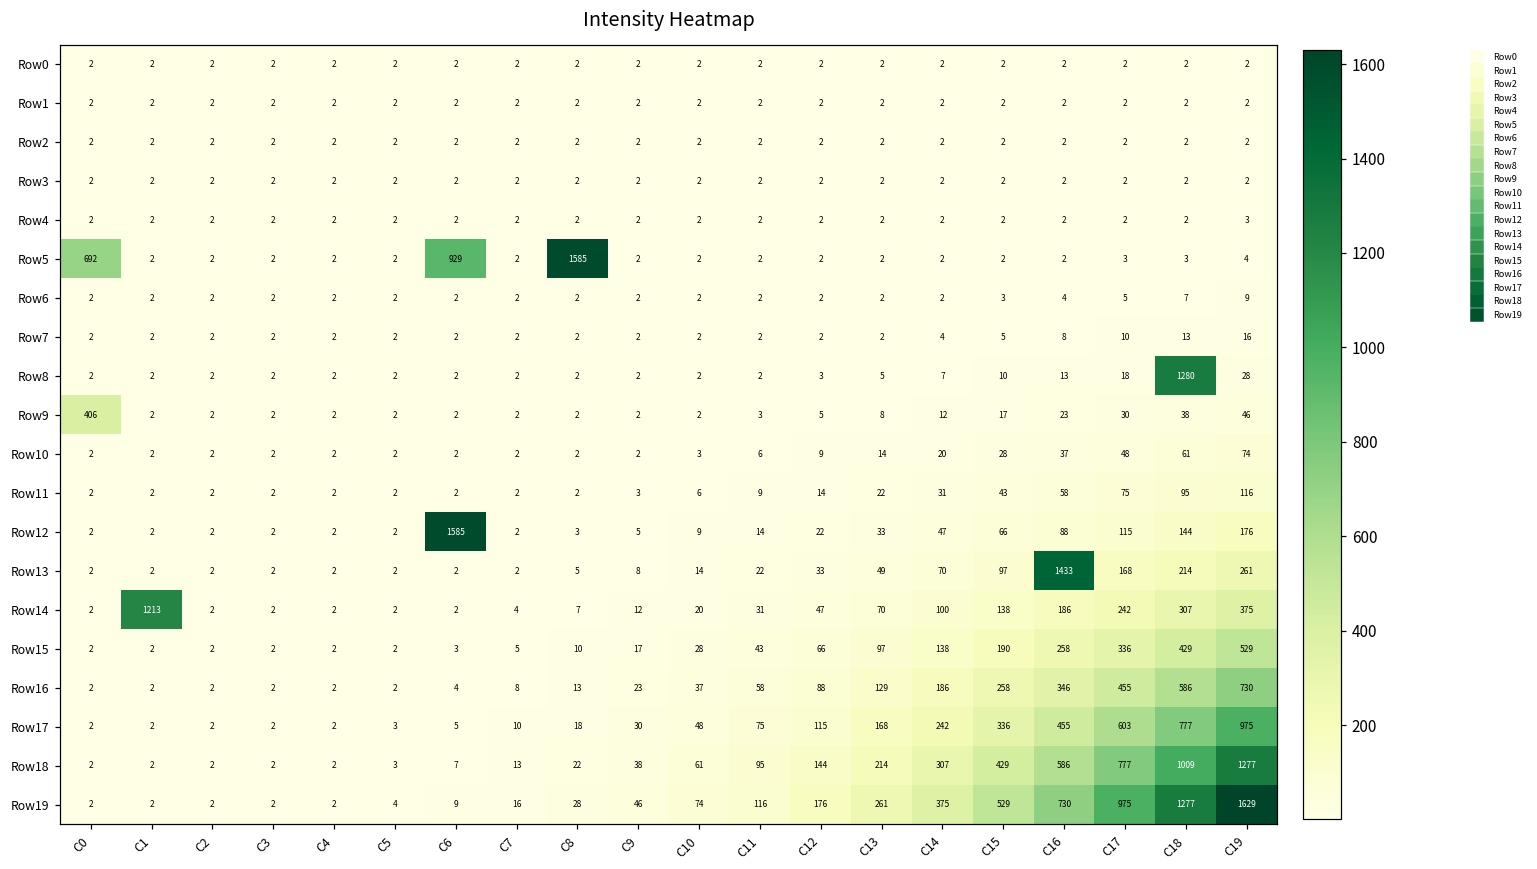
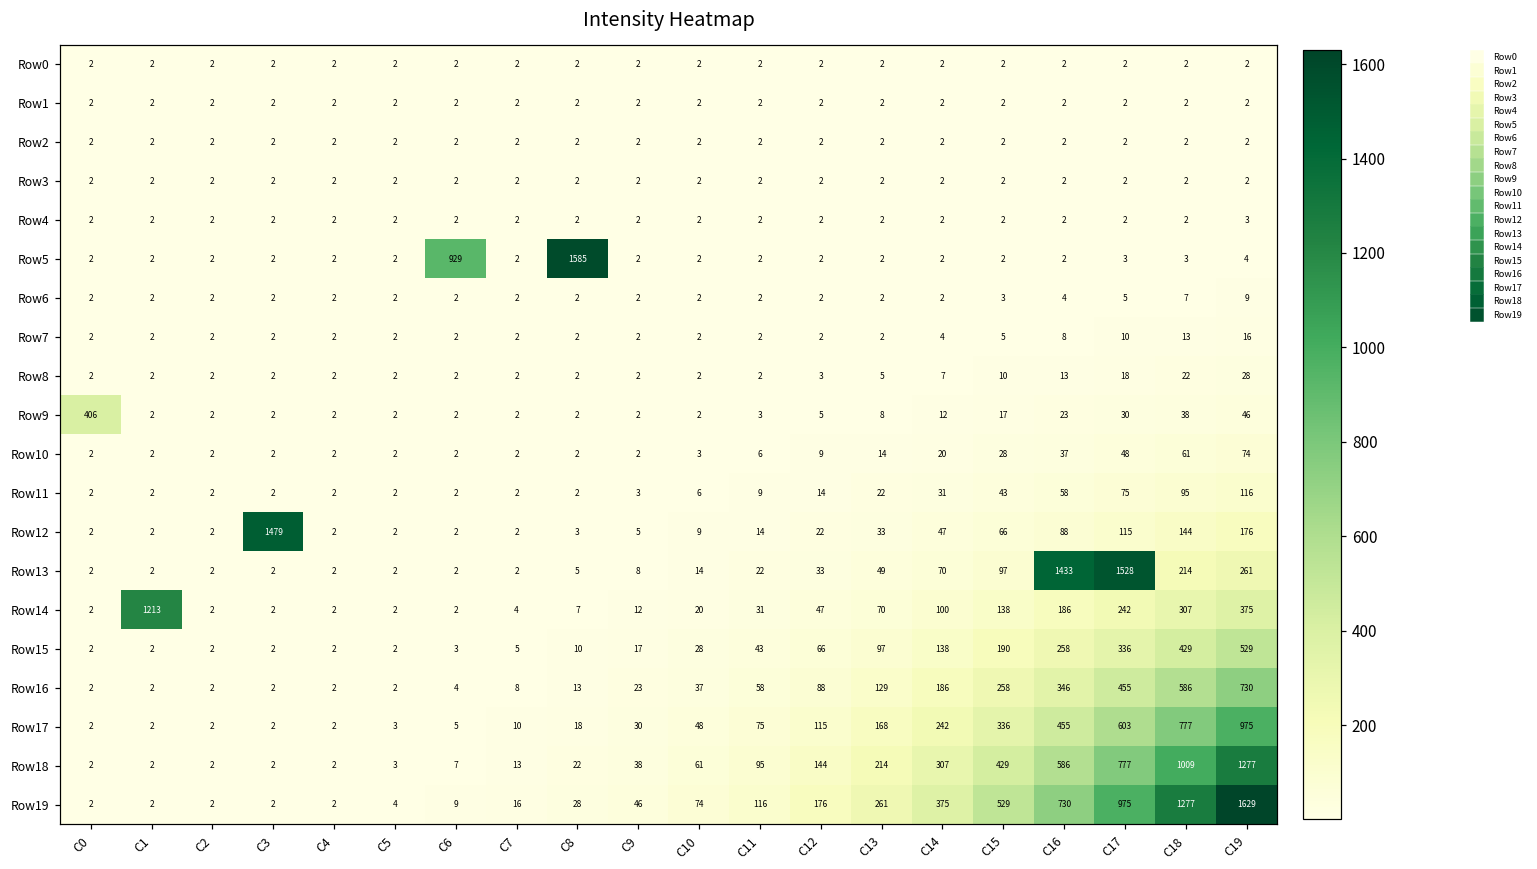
  {
    "Row5": {
-     "C0": 692,
+     "C0": 2,
      "C1": 2,
      "C2": 2,
      "C3": 2,
      "C4": 2,
      "C5": 2,
      "C6": 929,
      "C7": 2,
      "C8": 1585,
      "C9": 2,
      "C10": 2,
      "C11": 2,
      "C12": 2,
      "C13": 2,
      "C14": 2,
      "C15": 2,
      "C16": 2,
      "C17": 3,
      "C18": 3,
      "C19": 4
    },
    "Row8": {
      "C0": 2,
      "C1": 2,
      "C2": 2,
      "C3": 2,
      "C4": 2,
      "C5": 2,
      "C6": 2,
      "C7": 2,
      "C8": 2,
      "C9": 2,
      "C10": 2,
      "C11": 2,
      "C12": 3,
      "C13": 5,
      "C14": 7,
      "C15": 10,
      "C16": 13,
      "C17": 18,
-     "C18": 1280,
+     "C18": 22,
      "C19": 28
    },
    "Row12": {
      "C0": 2,
      "C1": 2,
      "C2": 2,
-     "C3": 2,
+     "C3": 1479,
      "C4": 2,
      "C5": 2,
-     "C6": 1585,
+     "C6": 2,
      "C7": 2,
      "C8": 3,
      "C9": 5,
      "C10": 9,
      "C11": 14,
      "C12": 22,
      "C13": 33,
      "C14": 47,
      "C15": 66,
      "C16": 88,
      "C17": 115,
      "C18": 144,
      "C19": 176
    },
    "Row13": {
      "C0": 2,
      "C1": 2,
      "C2": 2,
      "C3": 2,
      "C4": 2,
      "C5": 2,
      "C6": 2,
      "C7": 2,
      "C8": 5,
      "C9": 8,
      "C10": 14,
      "C11": 22,
      "C12": 33,
      "C13": 49,
      "C14": 70,
      "C15": 97,
      "C16": 1433,
-     "C17": 168,
+     "C17": 1528,
      "C18": 214,
      "C19": 261
    }
  }
